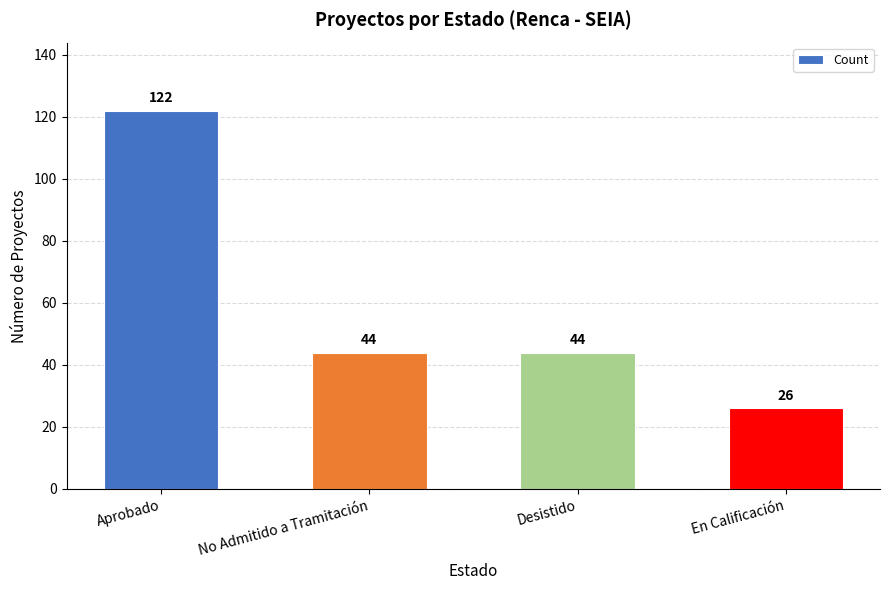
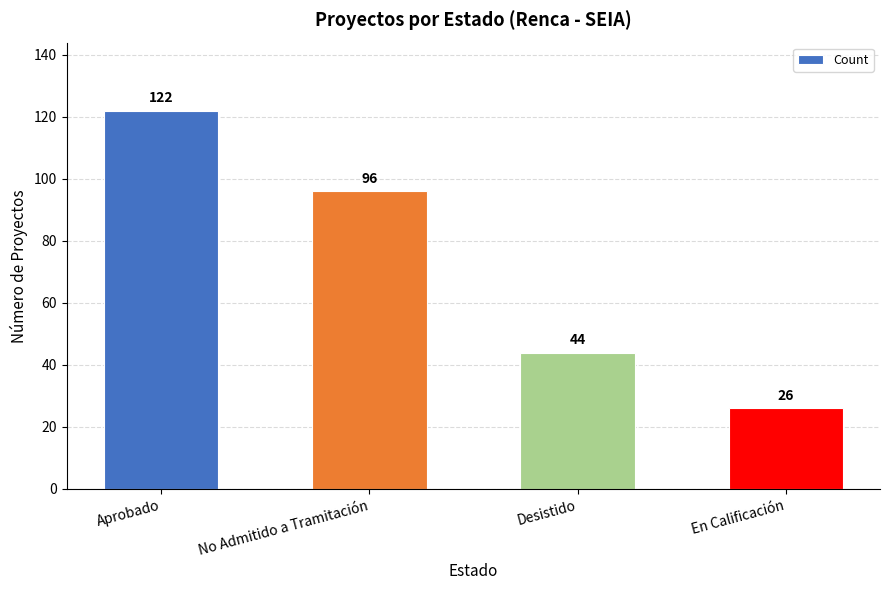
  {
    "Aprobado": 122,
-   "No Admitido a Tramitación": 44,
+   "No Admitido a Tramitación": 96,
    "Desistido": 44,
    "En Calificación": 26
  }
